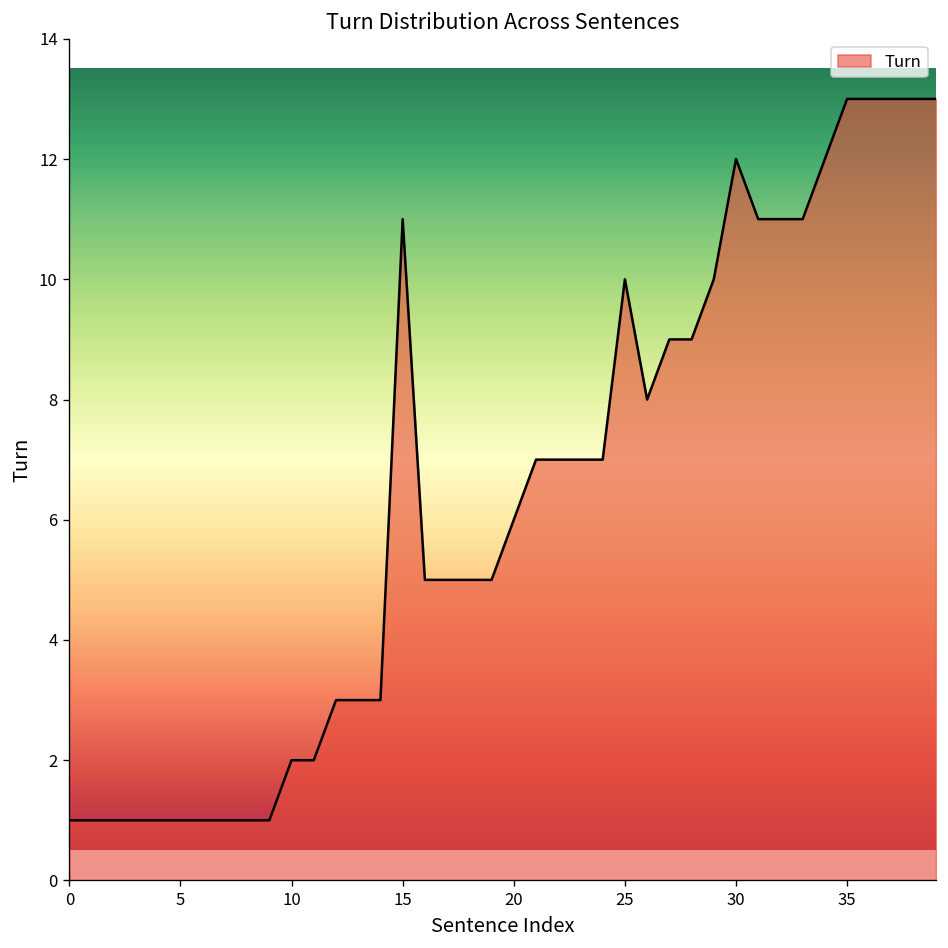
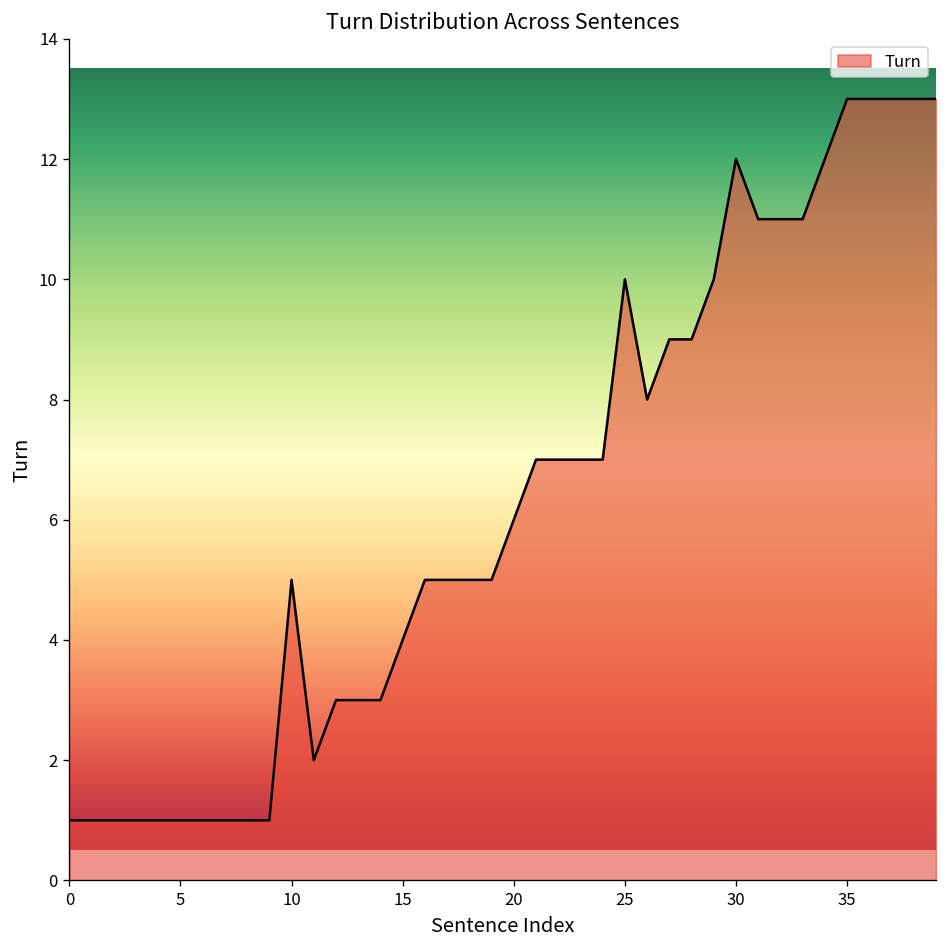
  {
    "0": 1,
    "5": 1,
-   "10": 2,
-   "15": 11,
+   "10": 5,
+   "15": 4,
    "20": 6,
    "25": 10,
    "30": 12,
    "35": 13
  }
